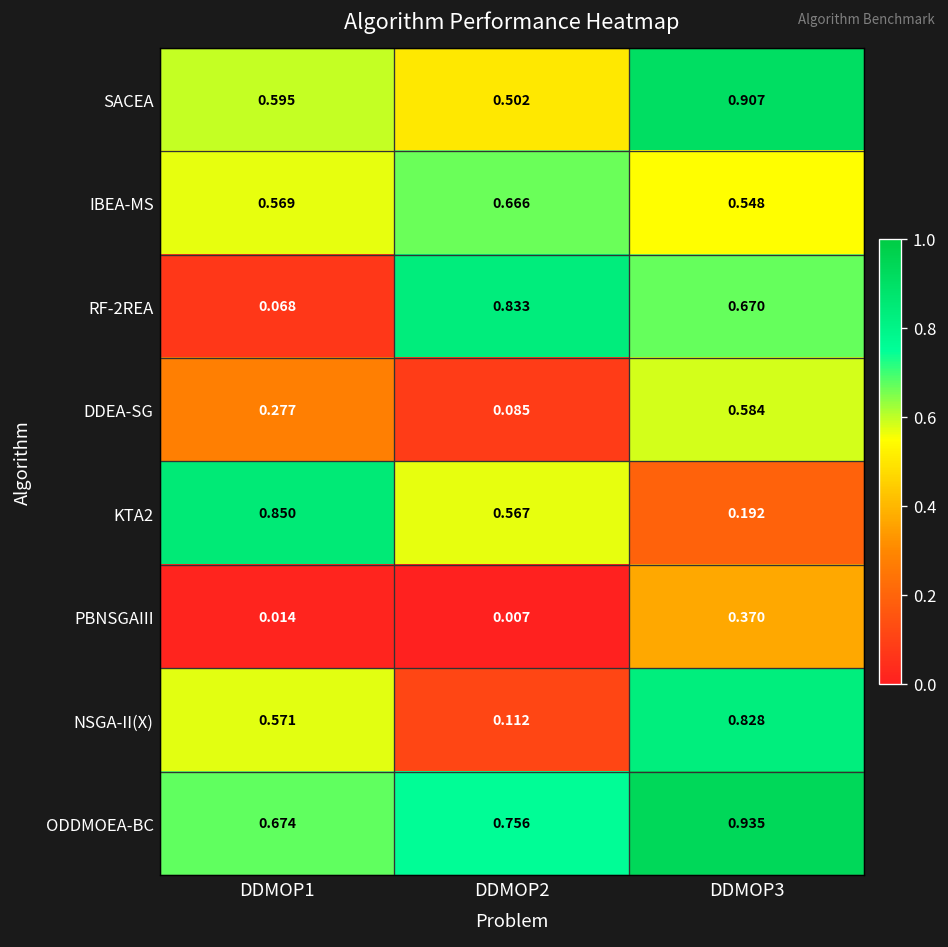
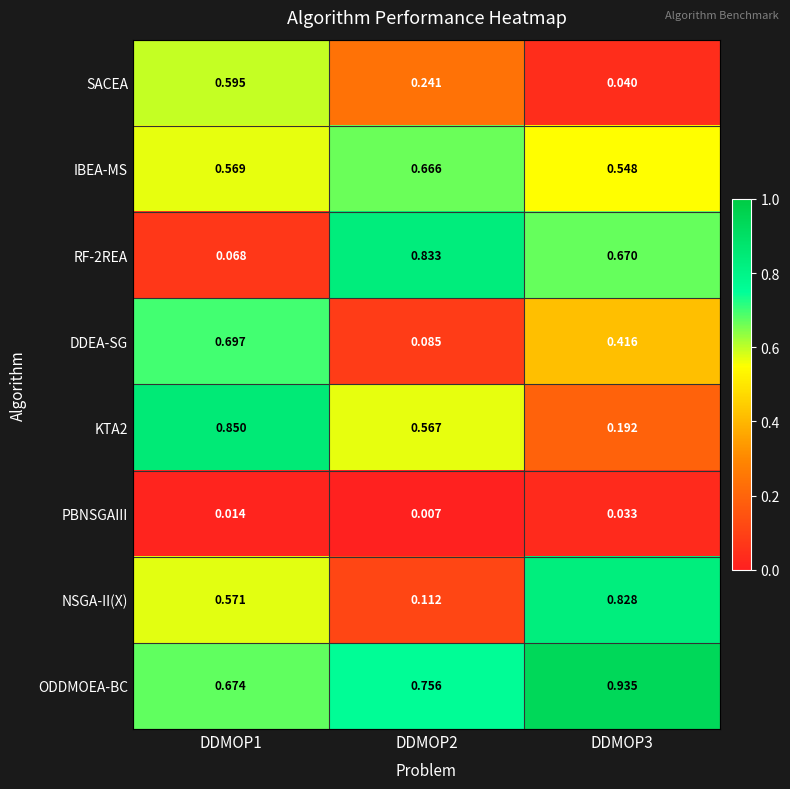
  {
    "SACEA": {
      "DDMOP1": 0.595,
-     "DDMOP2": 0.502,
-     "DDMOP3": 0.907
+     "DDMOP2": 0.241,
+     "DDMOP3": 0.040
    },
    "IBEA-MS": {
      "DDMOP1": 0.569,
      "DDMOP2": 0.666,
      "DDMOP3": 0.548
    },
    "RF-2REA": {
      "DDMOP1": 0.068,
      "DDMOP2": 0.833,
      "DDMOP3": 0.670
    },
    "DDEA-SG": {
-     "DDMOP1": 0.277,
+     "DDMOP1": 0.697,
      "DDMOP2": 0.085,
-     "DDMOP3": 0.584
+     "DDMOP3": 0.416
    },
    "KTA2": {
      "DDMOP1": 0.850,
      "DDMOP2": 0.567,
      "DDMOP3": 0.192
    },
    "PBNSGAIII": {
      "DDMOP1": 0.014,
      "DDMOP2": 0.007,
-     "DDMOP3": 0.370
+     "DDMOP3": 0.033
    },
    "NSGA-II(X)": {
      "DDMOP1": 0.571,
      "DDMOP2": 0.112,
      "DDMOP3": 0.828
    },
    "ODDMOEA-BC": {
      "DDMOP1": 0.674,
      "DDMOP2": 0.756,
      "DDMOP3": 0.935
    }
  }
